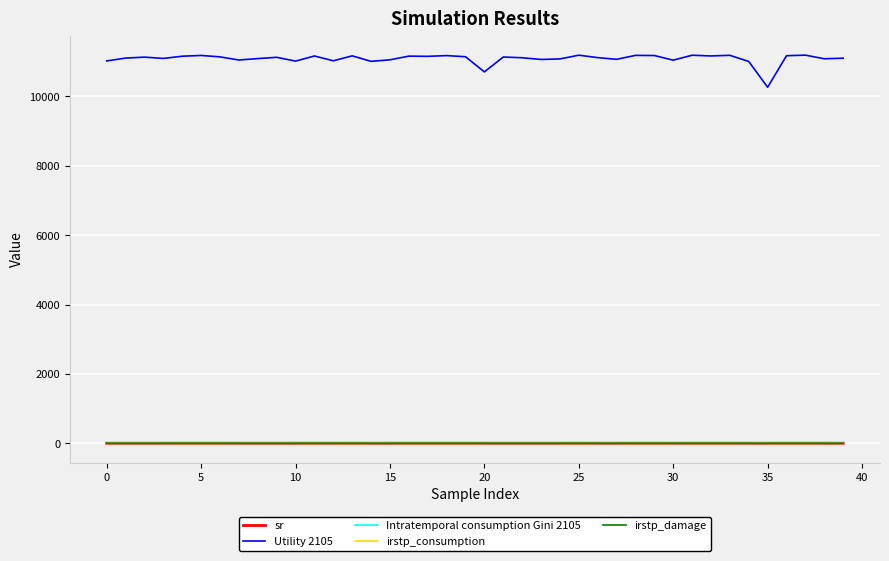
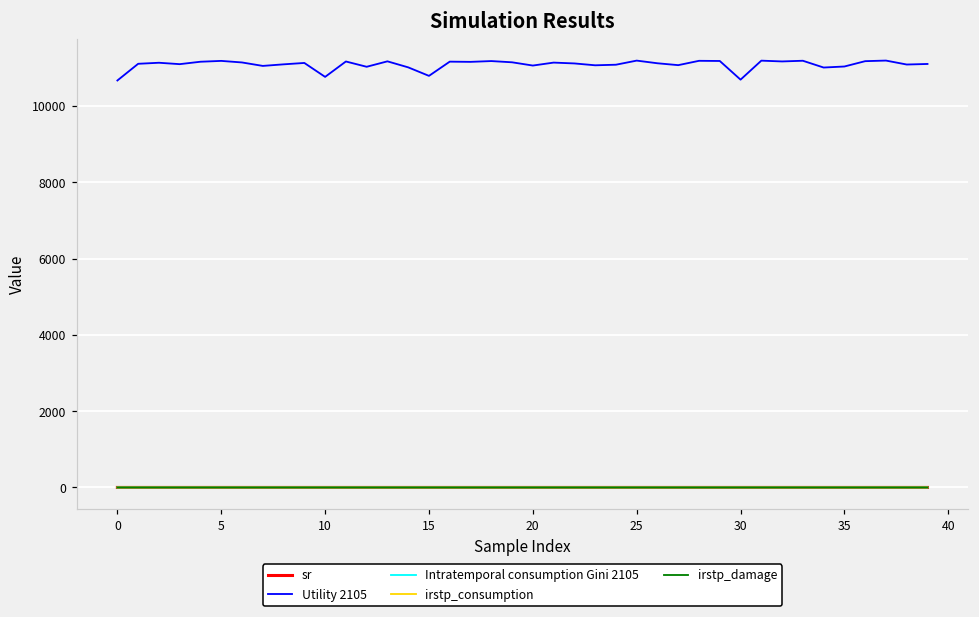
  {
    "irstp_damage": {
      "0": 0,
      "5": 0,
      "10": 0,
      "15": 0,
      "20": 0,
      "25": 0,
      "30": 0,
      "35": 0
    },
    "Utility 2105": {
-     "0": 11000,
+     "0": 10700,
      "5": 11200,
-     "10": 11000,
-     "15": 11100,
-     "20": 10700,
+     "10": 10800,
+     "15": 10800,
+     "20": 11100,
      "25": 11200,
-     "30": 11000,
-     "35": 10300
+     "30": 10700,
+     "35": 11000
    }
  }
